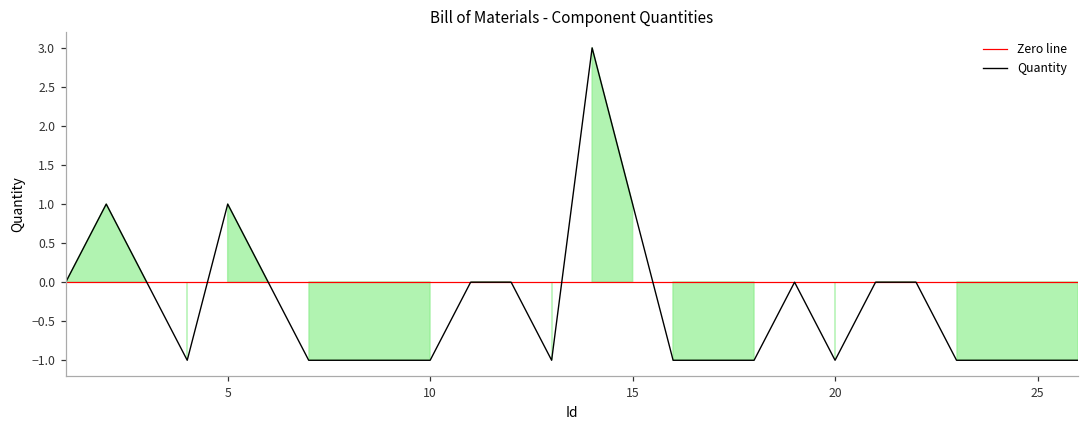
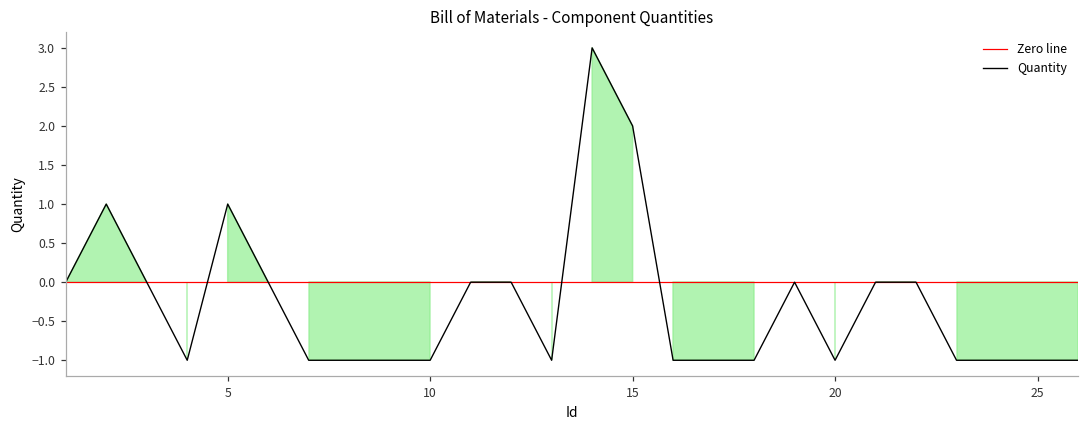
  {
    "5": 1.0,
    "10": -1.0,
-   "15": 1.0,
+   "15": 2.0,
    "20": -1.0,
    "25": -1.0
  }
